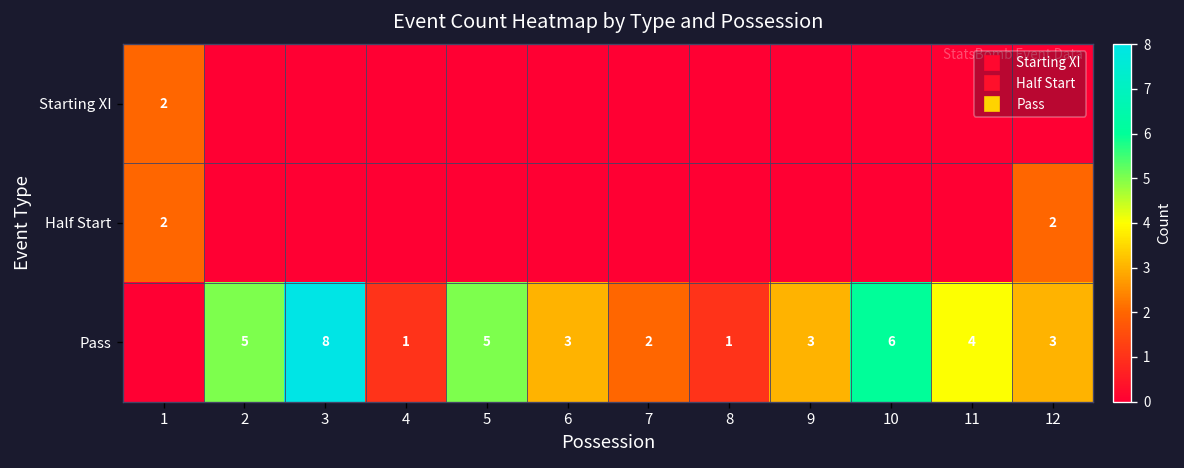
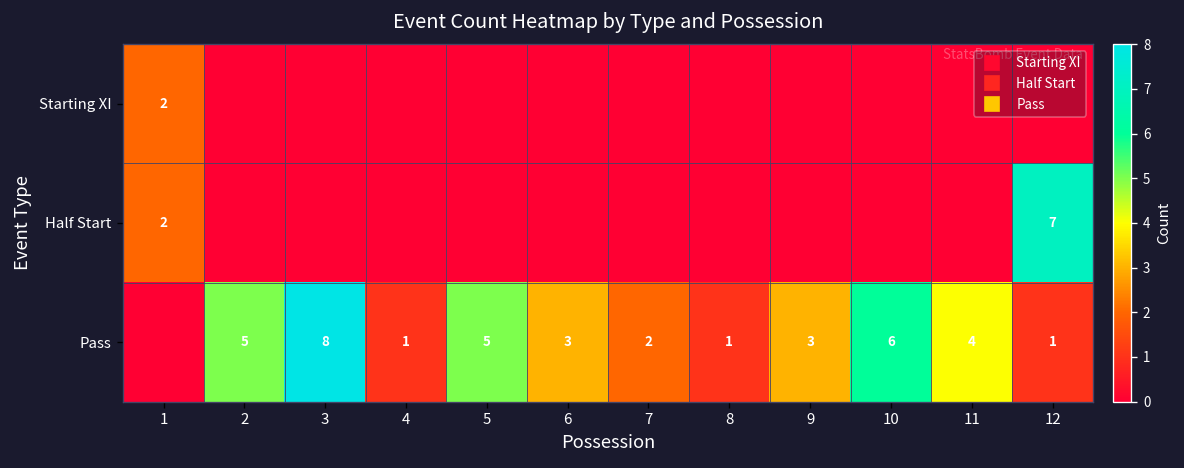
  {
    "Starting XI": {
      "1": 2
    },
    "Half Start": {
      "1": 2,
-     "12": 2
+     "12": 7
    },
    "Pass": {
      "2": 5,
      "3": 8,
      "4": 1,
      "5": 5,
      "6": 3,
      "7": 2,
      "8": 1,
      "9": 3,
      "10": 6,
      "11": 4,
-     "12": 3
+     "12": 1
    }
  }
